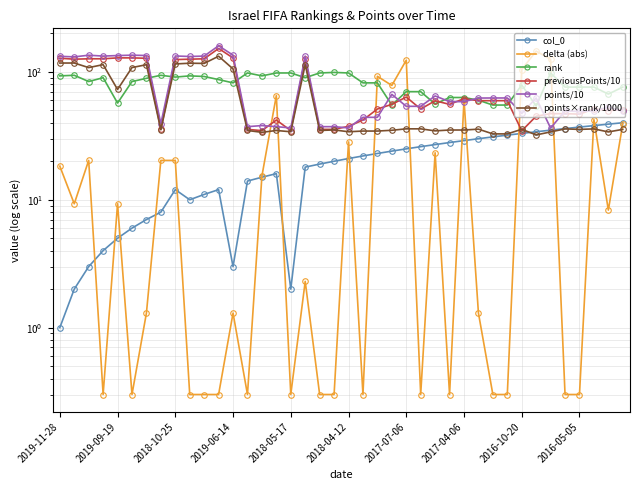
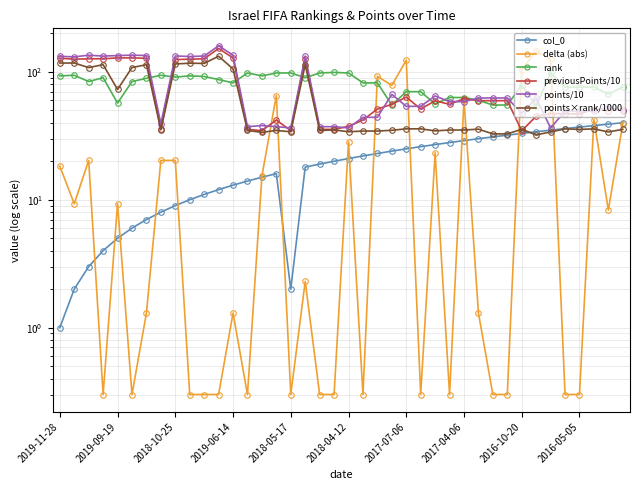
  {
    "col_0": {
      "2019-11-28": 1.0,
      "2019-09-19": 5.0,
-     "2018-10-25": 12,
-     "2019-06-14": 3.0,
+     "2018-10-25": 9,
+     "2019-06-14": 13,
      "2018-05-17": 2.0,
      "2018-04-12": 21,
      "2017-07-06": 25,
      "2017-04-06": 29,
      "2016-10-20": 33
    },
    "delta (abs)": {
      "2019-11-28": 18,
      "2019-09-19": 9,
      "2018-10-25": 20,
      "2019-06-14": 1.3,
      "2018-05-17": 0.3,
      "2018-04-12": 28,
      "2017-07-06": 120,
      "2016-05-05": 0.3
    },
    "rank": {
      "2019-11-28": 90,
      "2019-09-19": 60,
      "2018-10-25": 90,
      "2019-06-14": 80,
      "2018-05-17": 100,
      "2018-04-12": 100,
      "2017-07-06": 70
    },
    "previousPoints/10": {
      "2018-10-25": 120,
      "2019-06-14": 130,
      "2017-07-06": 60
    },
    "points/10": {
      "2018-10-25": 130,
      "2019-06-14": 140,
      "2018-05-17": 36,
      "2017-07-06": 54
    },
    "points×rank/1000": {
      "2019-11-28": 120,
      "2019-09-19": 70,
      "2018-10-25": 120,
      "2019-06-14": 110,
      "2018-04-12": 34,
      "2017-07-06": 36,
      "2017-04-06": 35
    }
  }
